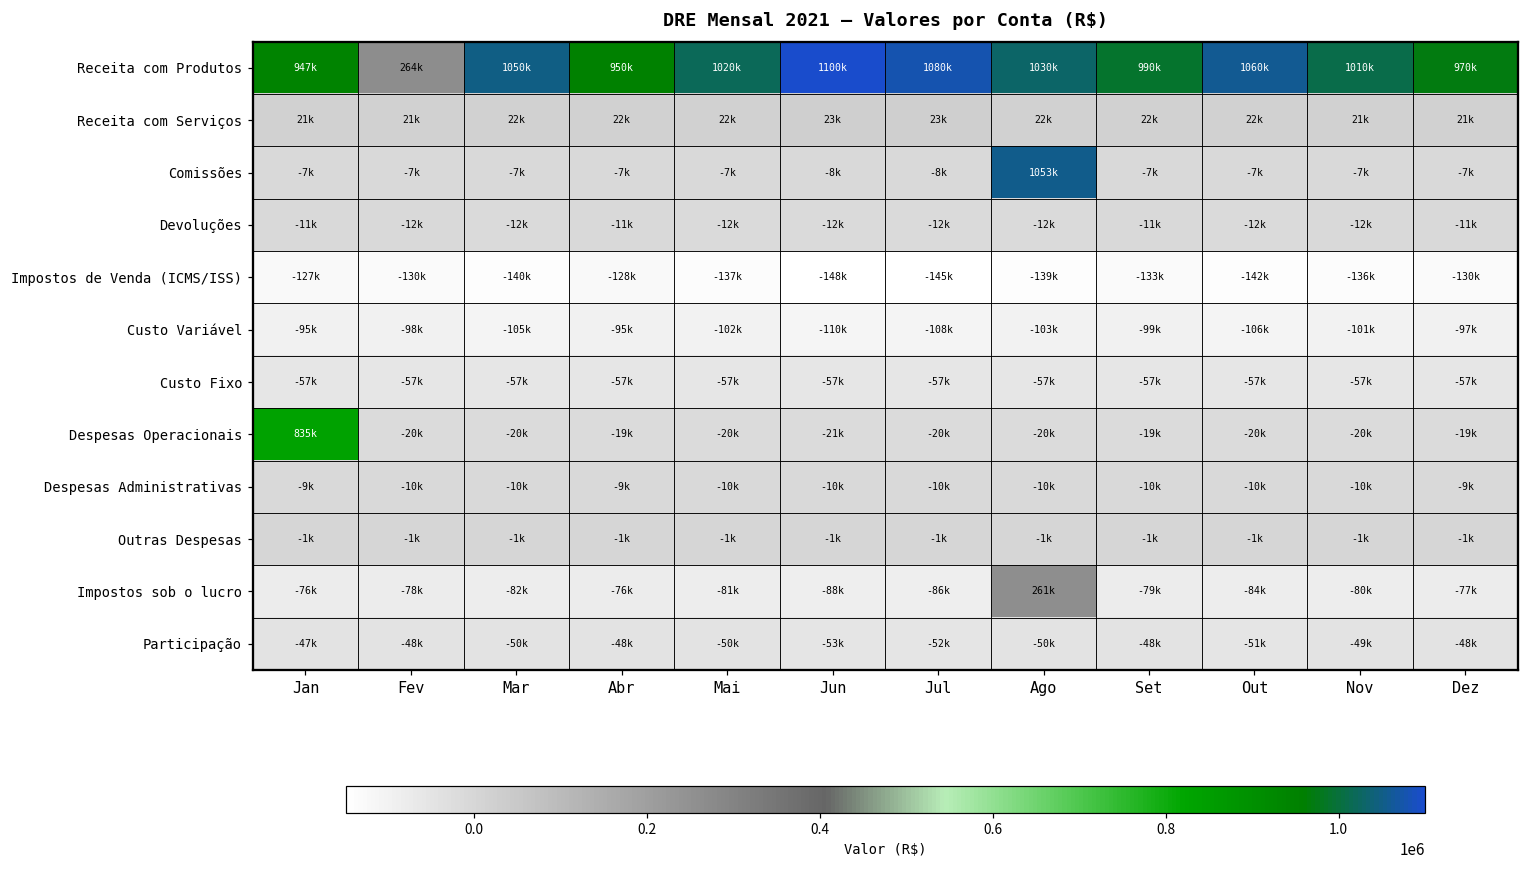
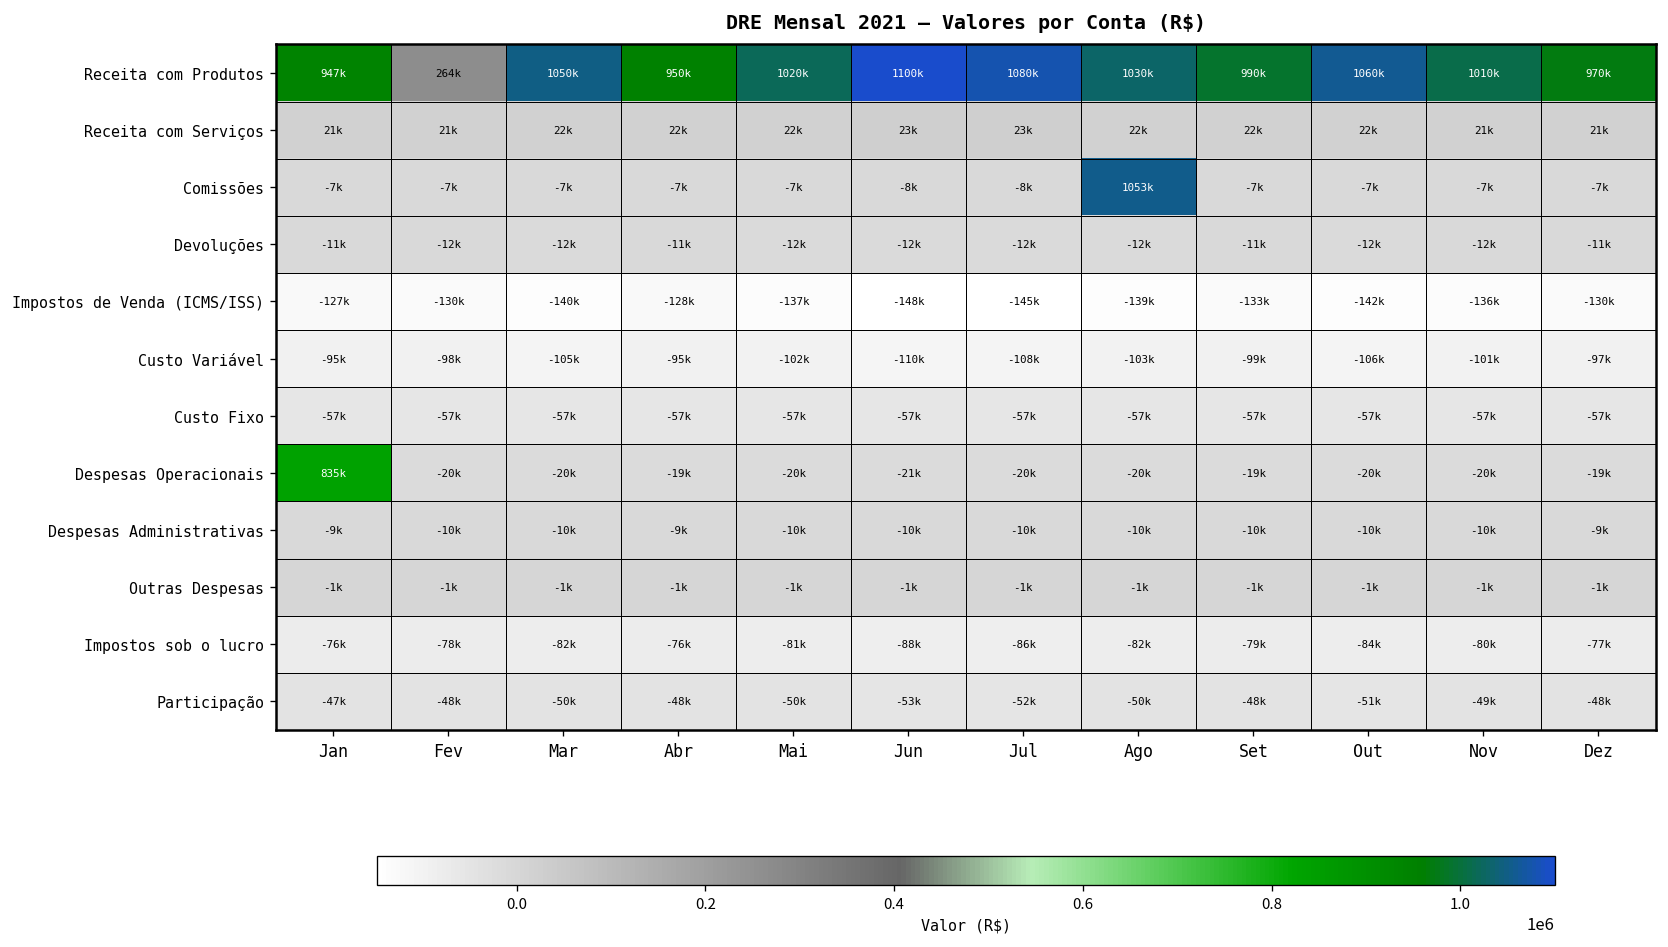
  {
    "Receita com Produtos": {
      "Jan": "947k",
      "Fev": "264k",
      "Mar": "1050k",
      "Abr": "950k",
      "Mai": "1020k",
      "Jun": "1100k",
      "Jul": "1080k",
      "Ago": "1030k",
      "Set": "990k",
      "Out": "1060k",
      "Nov": "1010k",
      "Dez": "970k"
    },
    "Receita com Serviços": {
      "Jan": "21k",
      "Fev": "21k",
      "Mar": "22k",
      "Abr": "22k",
      "Mai": "22k",
      "Jun": "23k",
      "Jul": "23k",
      "Ago": "22k",
      "Set": "22k",
      "Out": "22k",
      "Nov": "21k",
      "Dez": "21k"
    },
    "Comissões": {
      "Jan": "-7k",
      "Fev": "-7k",
      "Mar": "-7k",
      "Abr": "-7k",
      "Mai": "-7k",
      "Jun": "-8k",
      "Jul": "-8k",
      "Ago": "1053k",
      "Set": "-7k",
      "Out": "-7k",
      "Nov": "-7k",
      "Dez": "-7k"
    },
    "Devoluções": {
      "Jan": "-11k",
      "Fev": "-12k",
      "Mar": "-12k",
      "Abr": "-11k",
      "Mai": "-12k",
      "Jun": "-12k",
      "Jul": "-12k",
      "Ago": "-12k",
      "Set": "-11k",
      "Out": "-12k",
      "Nov": "-12k",
      "Dez": "-11k"
    },
    "Impostos de Venda (ICMS/ISS)": {
      "Jan": "-127k",
      "Fev": "-130k",
      "Mar": "-140k",
      "Abr": "-128k",
      "Mai": "-137k",
      "Jun": "-148k",
      "Jul": "-145k",
      "Ago": "-139k",
      "Set": "-133k",
      "Out": "-142k",
      "Nov": "-136k",
      "Dez": "-130k"
    },
    "Custo Variável": {
      "Jan": "-95k",
      "Fev": "-98k",
      "Mar": "-105k",
      "Abr": "-95k",
      "Mai": "-102k",
      "Jun": "-110k",
      "Jul": "-108k",
      "Ago": "-103k",
      "Set": "-99k",
      "Out": "-106k",
      "Nov": "-101k",
      "Dez": "-97k"
    },
    "Custo Fixo": {
      "Jan": "-57k",
      "Fev": "-57k",
      "Mar": "-57k",
      "Abr": "-57k",
      "Mai": "-57k",
      "Jun": "-57k",
      "Jul": "-57k",
      "Ago": "-57k",
      "Set": "-57k",
      "Out": "-57k",
      "Nov": "-57k",
      "Dez": "-57k"
    },
    "Despesas Operacionais": {
      "Jan": "835k",
      "Fev": "-20k",
      "Mar": "-20k",
      "Abr": "-19k",
      "Mai": "-20k",
      "Jun": "-21k",
      "Jul": "-20k",
      "Ago": "-20k",
      "Set": "-19k",
      "Out": "-20k",
      "Nov": "-20k",
      "Dez": "-19k"
    },
    "Despesas Administrativas": {
      "Jan": "-9k",
      "Fev": "-10k",
      "Mar": "-10k",
      "Abr": "-9k",
      "Mai": "-10k",
      "Jun": "-10k",
      "Jul": "-10k",
      "Ago": "-10k",
      "Set": "-10k",
      "Out": "-10k",
      "Nov": "-10k",
      "Dez": "-9k"
    },
    "Outras Despesas": {
      "Jan": "-1k",
      "Fev": "-1k",
      "Mar": "-1k",
      "Abr": "-1k",
      "Mai": "-1k",
      "Jun": "-1k",
      "Jul": "-1k",
      "Ago": "-1k",
      "Set": "-1k",
      "Out": "-1k",
      "Nov": "-1k",
      "Dez": "-1k"
    },
    "Impostos sob o lucro": {
      "Jan": "-76k",
      "Fev": "-78k",
      "Mar": "-82k",
      "Abr": "-76k",
      "Mai": "-81k",
      "Jun": "-88k",
      "Jul": "-86k",
-     "Ago": "261k",
+     "Ago": "-82k",
      "Set": "-79k",
      "Out": "-84k",
      "Nov": "-80k",
      "Dez": "-77k"
    },
    "Participação": {
      "Jan": "-47k",
      "Fev": "-48k",
      "Mar": "-50k",
      "Abr": "-48k",
      "Mai": "-50k",
      "Jun": "-53k",
      "Jul": "-52k",
      "Ago": "-50k",
      "Set": "-48k",
      "Out": "-51k",
      "Nov": "-49k",
      "Dez": "-48k"
    }
  }
